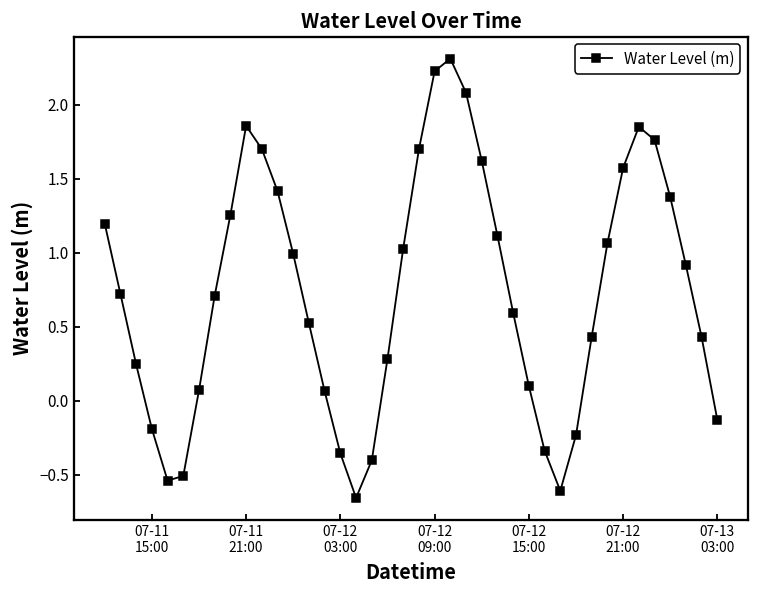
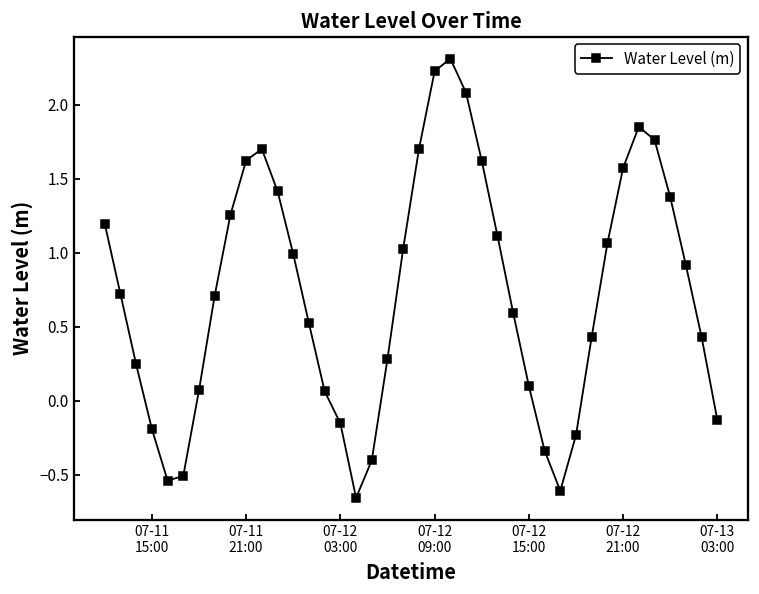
  {
    "07-11 15:00": -0.19,
-   "07-11 21:00": 1.86,
-   "07-12 03:00": -0.36,
+   "07-11 21:00": 1.62,
+   "07-12 03:00": -0.15,
    "07-12 09:00": 2.23,
    "07-12 15:00": 0.10,
    "07-12 21:00": 1.57,
    "07-13 03:00": -0.13
  }
